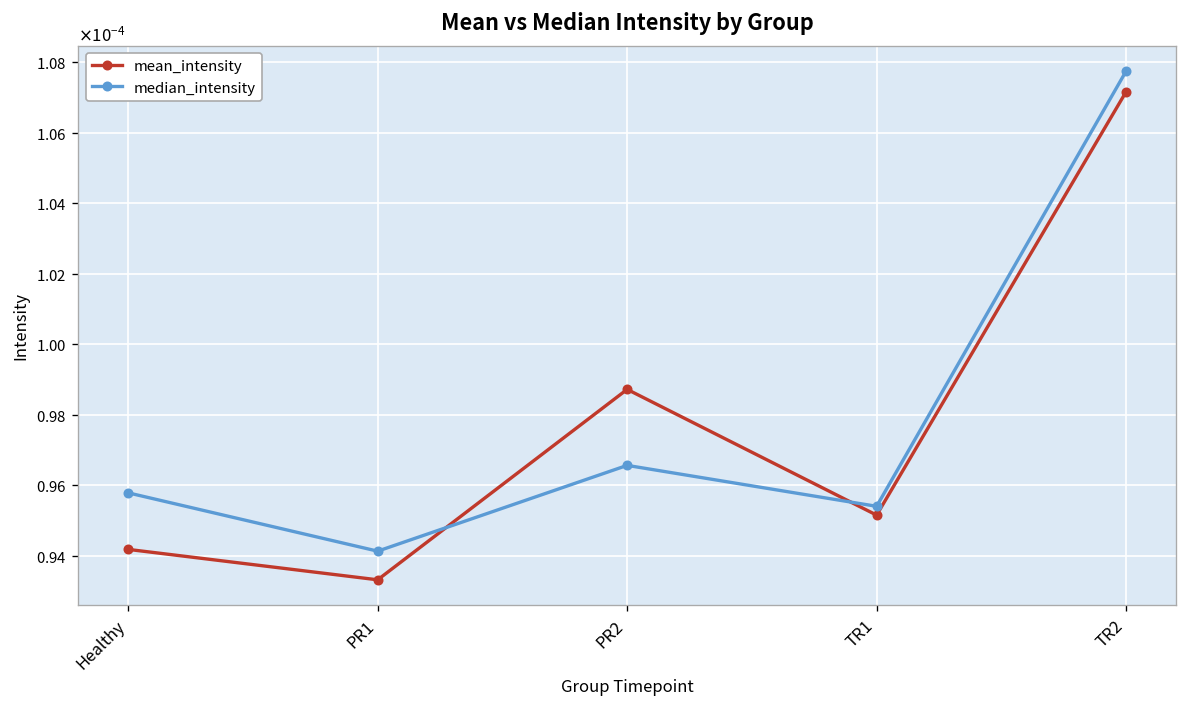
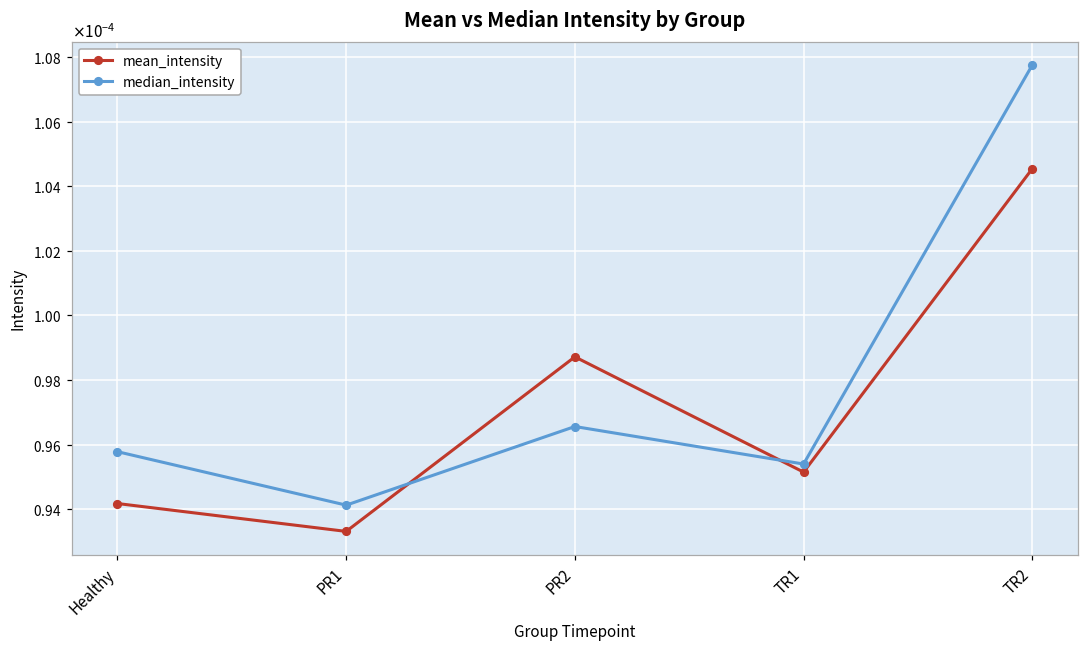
  {
    "mean_intensity": {
      "Healthy": 0.0000942,
      "PR1": 0.0000933,
      "PR2": 0.0000987,
      "TR1": 0.0000952,
-     "TR2": 0.0001072
+     "TR2": 0.0001045
    },
    "median_intensity": {
      "Healthy": 0.0000958,
      "PR1": 0.0000941,
      "PR2": 0.0000966,
      "TR1": 0.0000954,
      "TR2": 0.0001077
    }
  }
